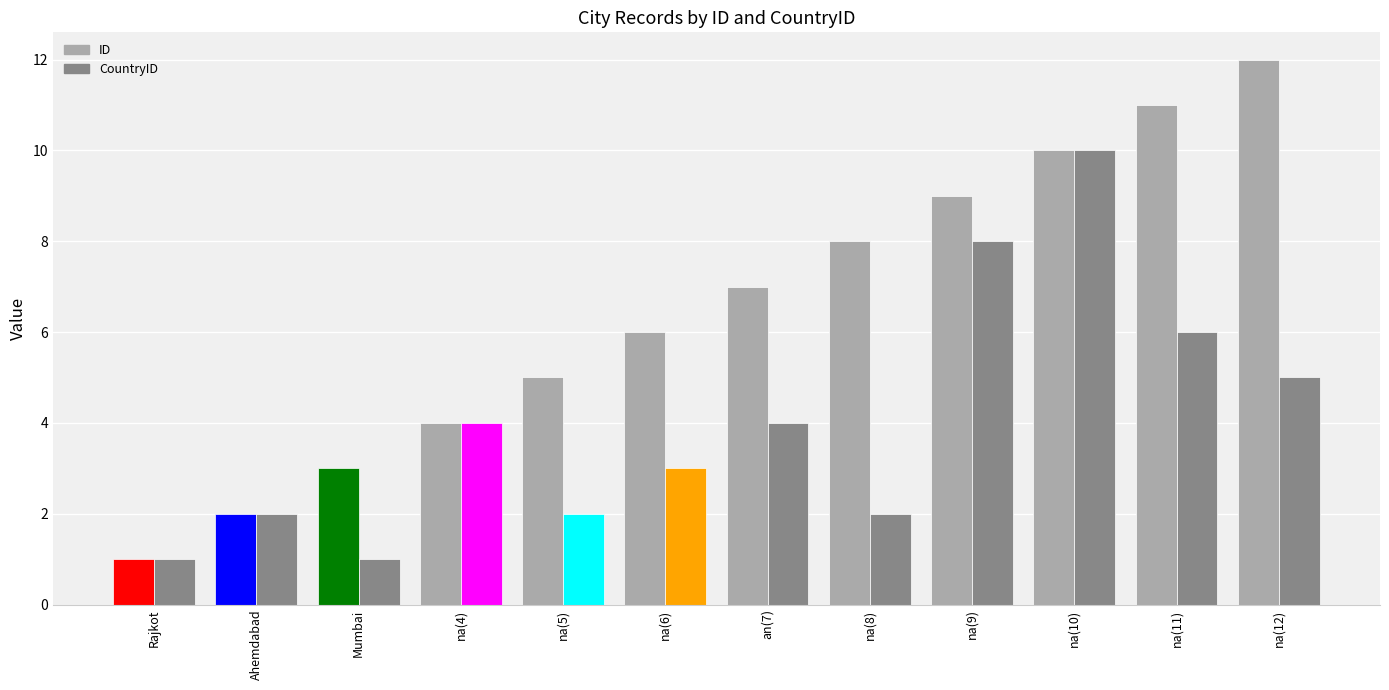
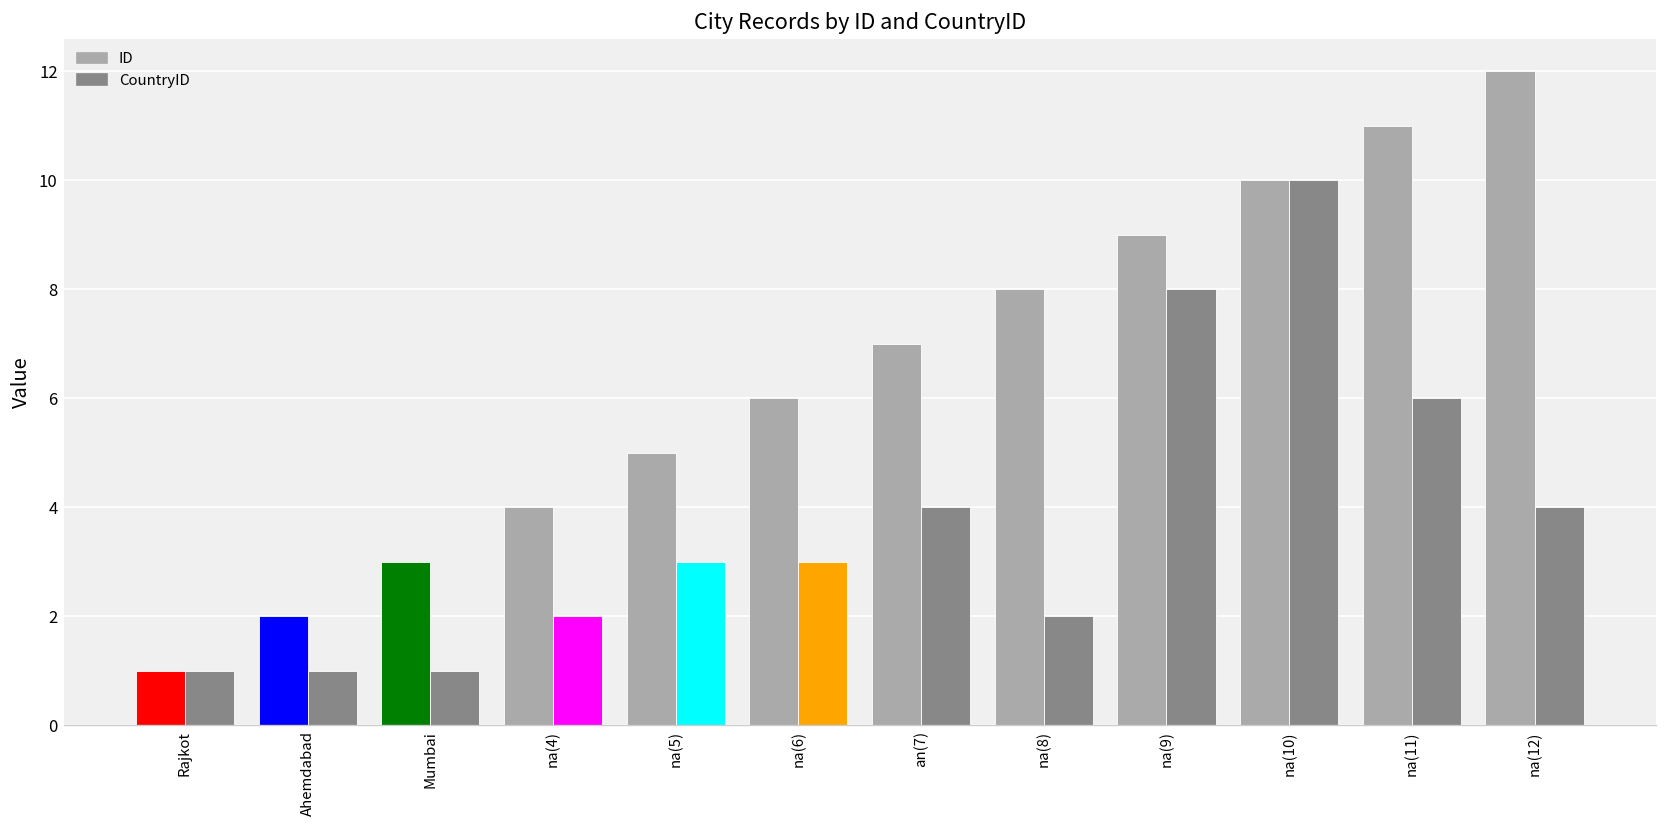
  {
    "CountryID": {
      "Rajkot": 1,
-     "Ahemdabad": 2,
+     "Ahemdabad": 1,
      "Mumbai": 1,
-     "na(4)": 4,
-     "na(5)": 2,
+     "na(4)": 2,
+     "na(5)": 3,
      "na(6)": 3,
      "an(7)": 4,
      "na(8)": 2,
      "na(9)": 8,
      "na(10)": 10,
      "na(11)": 6,
-     "na(12)": 5
+     "na(12)": 4
    }
  }
